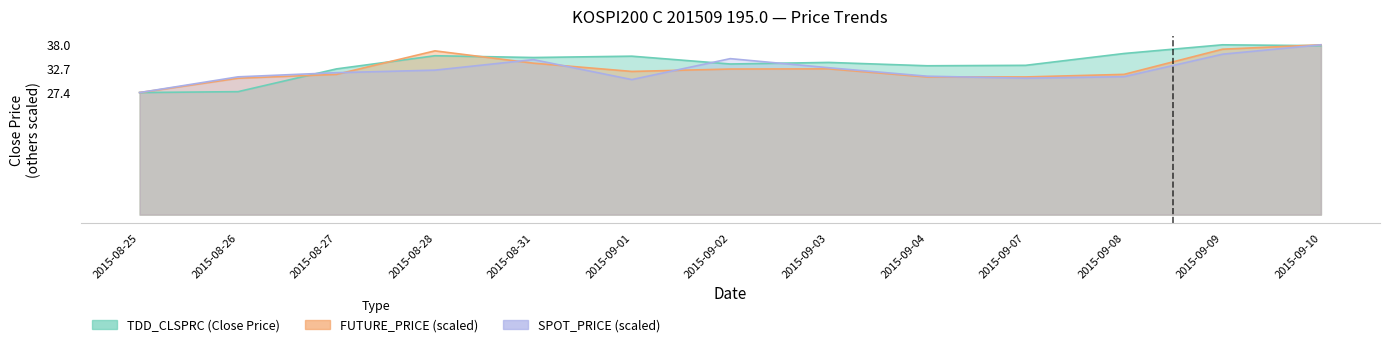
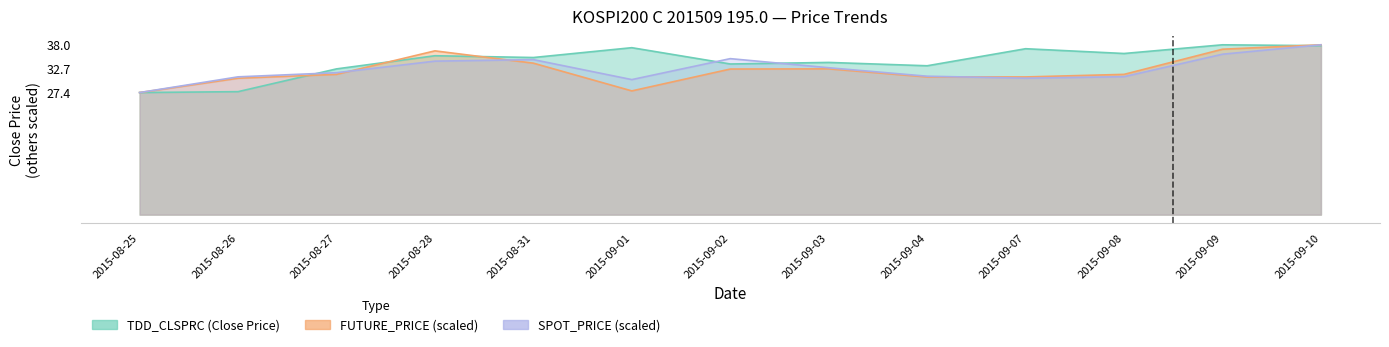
  {
    "TDD_CLSPRC (Close Price)": {
      "2015-08-26": 28,
      "2015-08-27": 33,
      "2015-08-28": 36,
-     "2015-09-01": 36,
+     "2015-09-01": 37,
      "2015-09-02": 34,
      "2015-09-03": 34,
      "2015-09-04": 33,
-     "2015-09-07": 33,
+     "2015-09-07": 37,
      "2015-09-08": 36,
      "2015-09-09": 38
    },
    "FUTURE_PRICE (scaled)": {
      "2015-08-28": 37,
      "2015-08-31": 34,
-     "2015-09-01": 32,
+     "2015-09-01": 28,
      "2015-09-02": 33,
      "2015-09-09": 37
    },
    "SPOT_PRICE (scaled)": {
-     "2015-08-28": 32,
+     "2015-08-28": 34,
      "2015-09-01": 30,
      "2015-09-02": 35,
      "2015-09-09": 36
    }
  }
